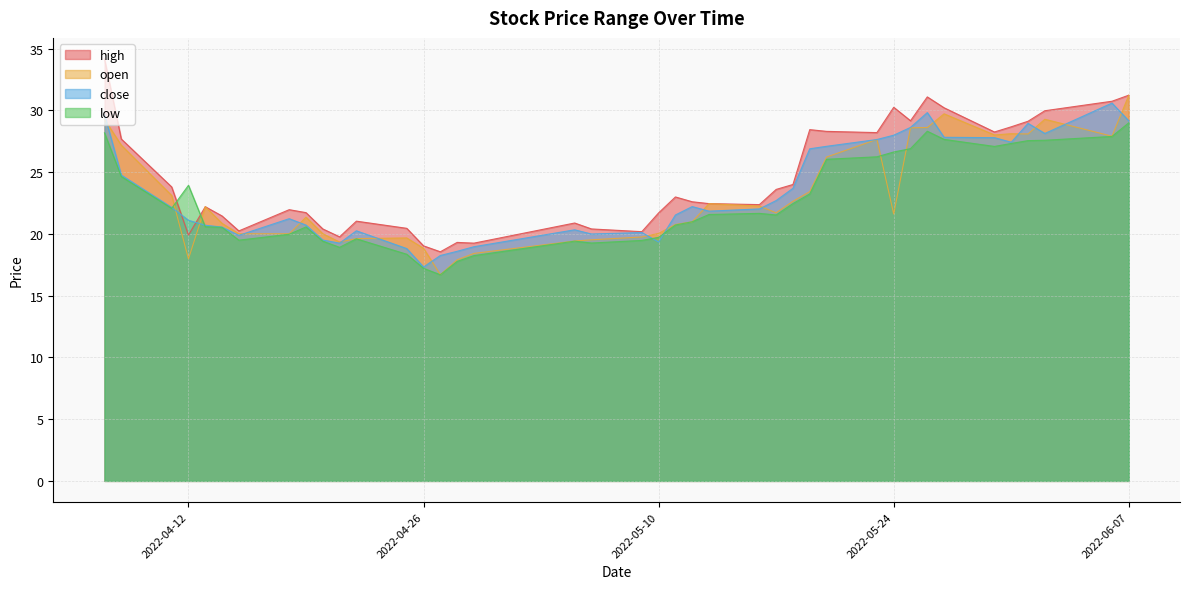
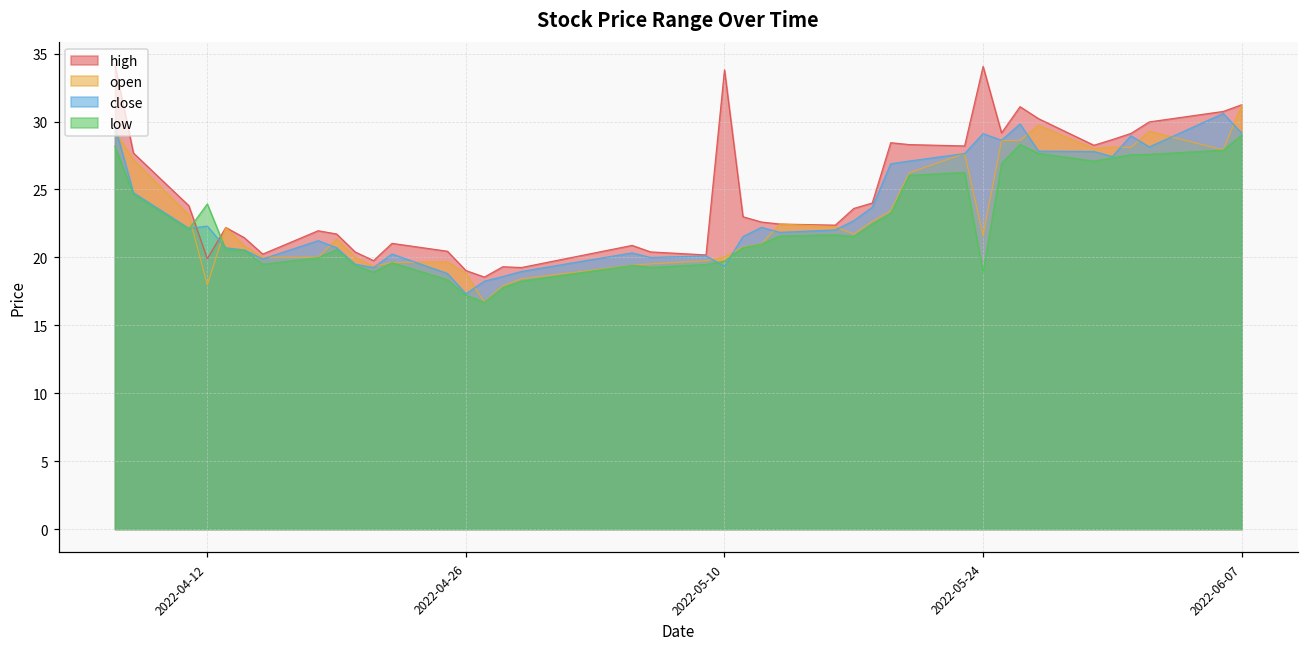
  {
    "high": {
      "2022-04-12": 19.9,
-     "2022-05-10": 21.7,
-     "2022-05-24": 30.3
+     "2022-05-10": 33.8,
+     "2022-05-24": 34.1
    },
    "open": {
      "2022-04-12": 18.0,
      "2022-05-10": 20.0,
      "2022-05-24": 21.6
    },
    "close": {
-     "2022-04-12": 21.1,
+     "2022-04-12": 22.3,
      "2022-05-10": 19.3,
-     "2022-05-24": 28.0
+     "2022-05-24": 29.1
    },
    "low": {
      "2022-04-12": 23.9,
      "2022-05-10": 19.7,
-     "2022-05-24": 26.6
+     "2022-05-24": 18.9
    }
  }
